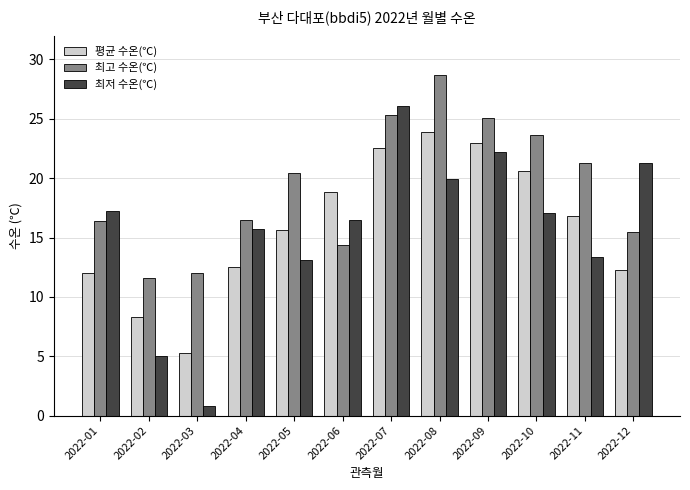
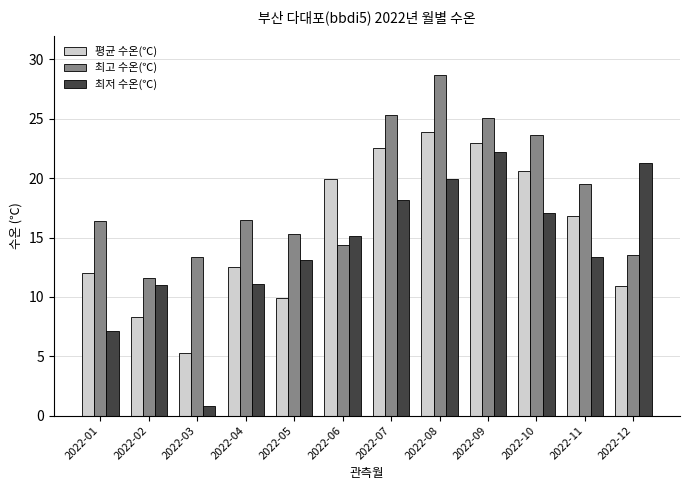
  {
    "평균 수온(℃)": {
      "2022-01": 12.0,
      "2022-02": 8.3,
      "2022-03": 5.3,
      "2022-04": 12.5,
-     "2022-05": 15.6,
-     "2022-06": 18.8,
+     "2022-05": 9.9,
+     "2022-06": 19.9,
      "2022-07": 22.5,
      "2022-08": 23.9,
      "2022-09": 23.0,
      "2022-10": 20.6,
      "2022-11": 16.8,
-     "2022-12": 12.3
+     "2022-12": 10.9
    },
    "최고 수온(℃)": {
      "2022-01": 16.4,
      "2022-02": 11.6,
-     "2022-03": 12.0,
+     "2022-03": 13.4,
      "2022-04": 16.5,
-     "2022-05": 20.4,
+     "2022-05": 15.3,
      "2022-06": 14.4,
      "2022-07": 25.3,
      "2022-08": 28.7,
      "2022-09": 25.1,
      "2022-10": 23.6,
-     "2022-11": 21.3,
-     "2022-12": 15.5
+     "2022-11": 19.5,
+     "2022-12": 13.5
    },
    "최저 수온(℃)": {
-     "2022-01": 17.2,
-     "2022-02": 5,
+     "2022-01": 7.1,
+     "2022-02": 11,
      "2022-03": 0.8,
-     "2022-04": 15.7,
+     "2022-04": 11.1,
      "2022-05": 13.1,
-     "2022-06": 16.5,
-     "2022-07": 26.1,
+     "2022-06": 15.1,
+     "2022-07": 18.2,
      "2022-08": 19.9,
      "2022-09": 22.2,
      "2022-10": 17.1,
      "2022-11": 13.4,
      "2022-12": 21.3
    }
  }
